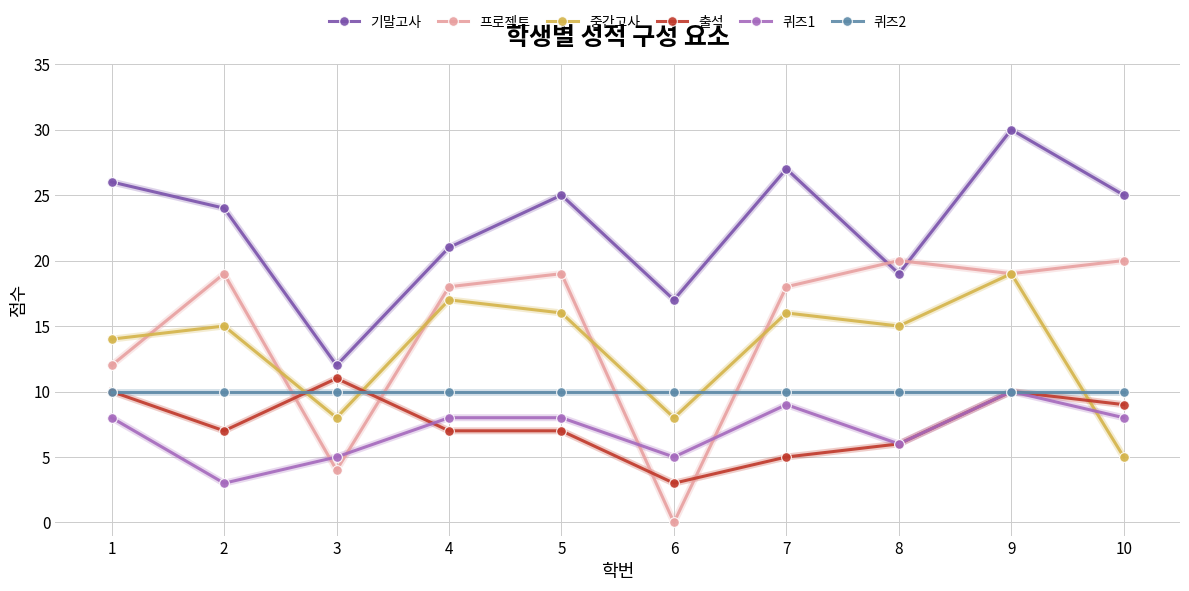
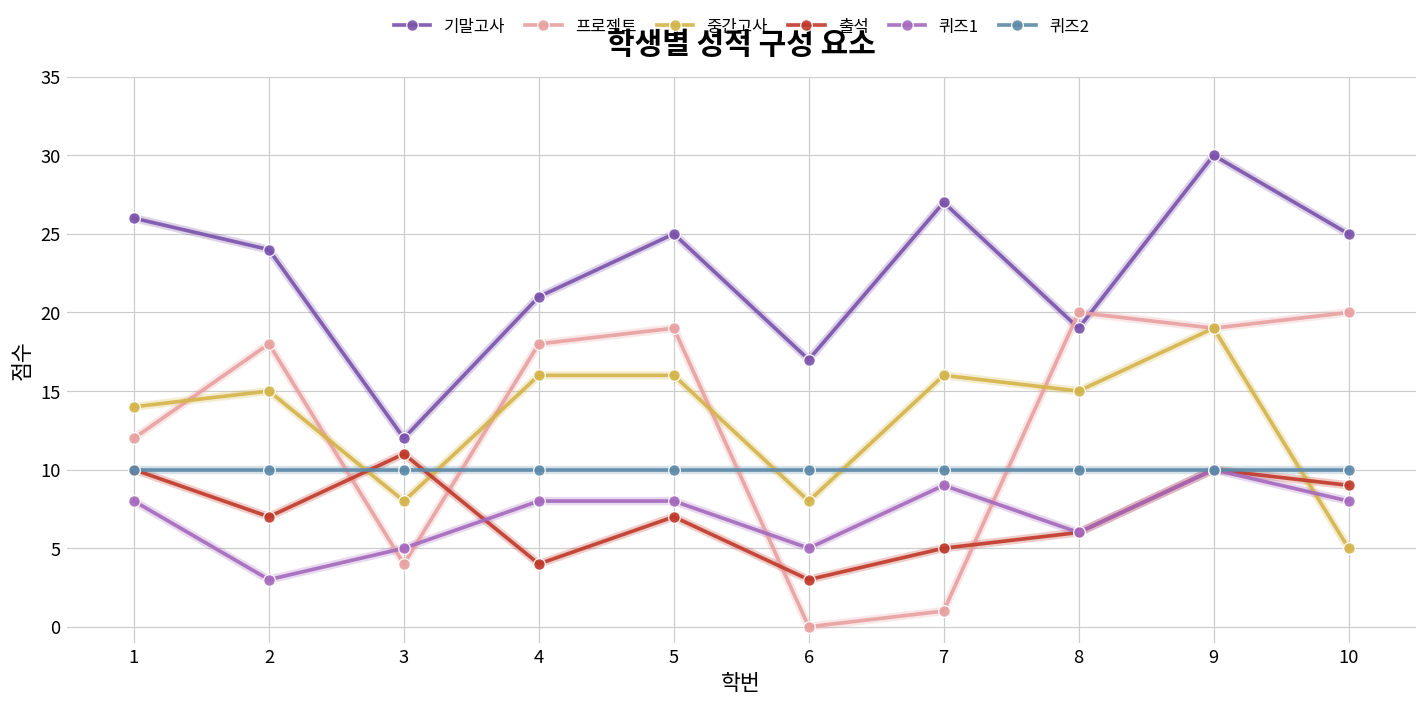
  {
    "프로젝트": {
      "1": 12,
-     "2": 19,
+     "2": 18,
      "3": 4,
      "4": 18,
      "5": 19,
      "6": 0,
-     "7": 18,
+     "7": 1,
      "8": 20,
      "10": 20
    },
    "중간고사": {
      "1": 14,
      "2": 15,
      "3": 8,
-     "4": 17,
+     "4": 16,
      "5": 16,
      "6": 8,
      "7": 16,
      "8": 15,
      "10": 5
    },
    "출석": {
      "2": 7,
      "3": 11,
-     "4": 7,
+     "4": 4,
      "5": 7,
      "6": 3,
      "7": 5,
      "10": 9
    },
    "퀴즈2": {
      "2": 10,
      "3": 10,
      "4": 10,
      "5": 10,
      "6": 10,
      "7": 10,
      "8": 10,
      "10": 10
    }
  }
